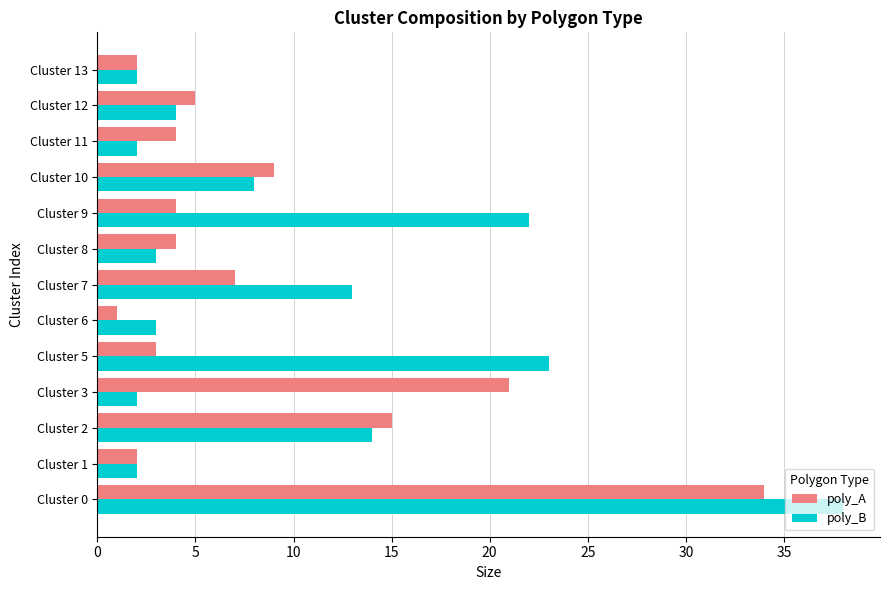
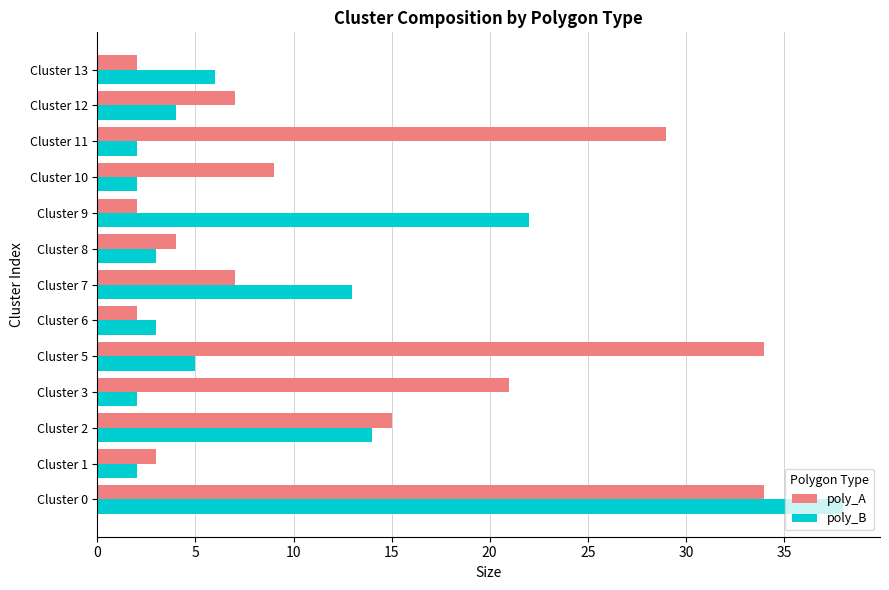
  {
    "poly_A": {
      "Cluster 13": 2,
-     "Cluster 12": 5,
-     "Cluster 11": 4,
+     "Cluster 12": 7,
+     "Cluster 11": 29,
      "Cluster 10": 9,
-     "Cluster 9": 4,
+     "Cluster 9": 2,
      "Cluster 8": 4,
      "Cluster 7": 7,
-     "Cluster 6": 1,
-     "Cluster 5": 3,
+     "Cluster 6": 2,
+     "Cluster 5": 34,
      "Cluster 3": 21,
      "Cluster 2": 15,
-     "Cluster 1": 2,
+     "Cluster 1": 3,
      "Cluster 0": 34
    },
    "poly_B": {
-     "Cluster 13": 2,
+     "Cluster 13": 6,
      "Cluster 12": 4,
      "Cluster 11": 2,
-     "Cluster 10": 8,
+     "Cluster 10": 2,
      "Cluster 9": 22,
      "Cluster 8": 3,
      "Cluster 7": 13,
      "Cluster 6": 3,
-     "Cluster 5": 23,
+     "Cluster 5": 5,
      "Cluster 3": 2,
      "Cluster 2": 14,
      "Cluster 1": 2
    }
  }
